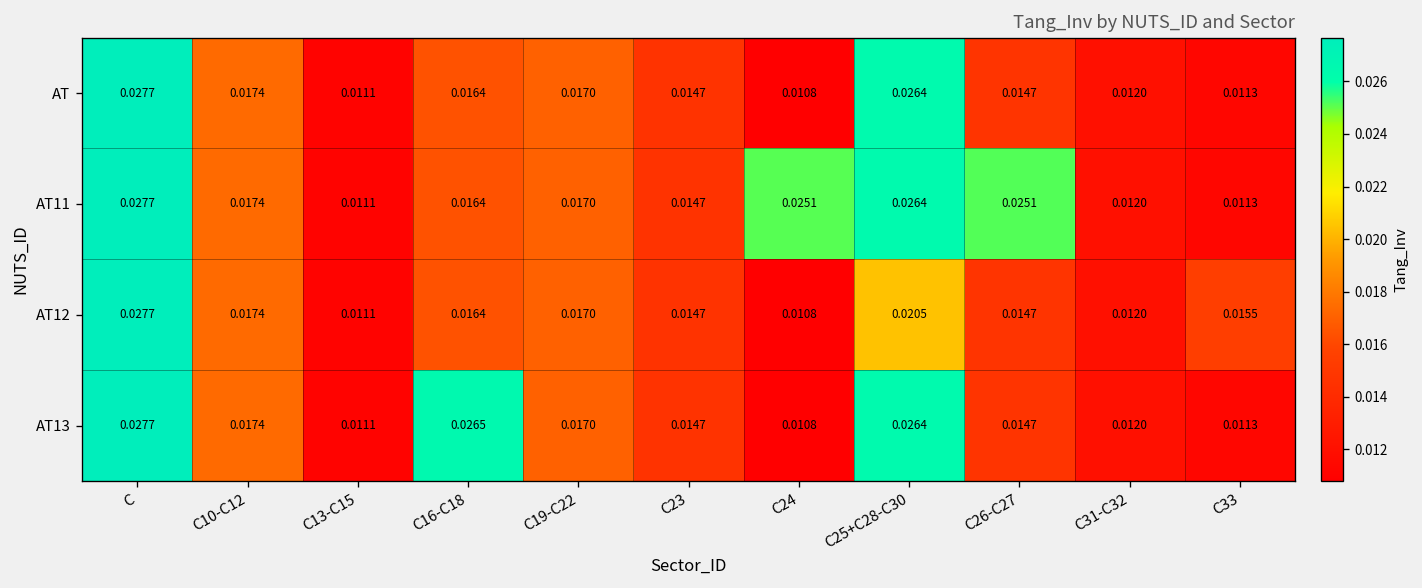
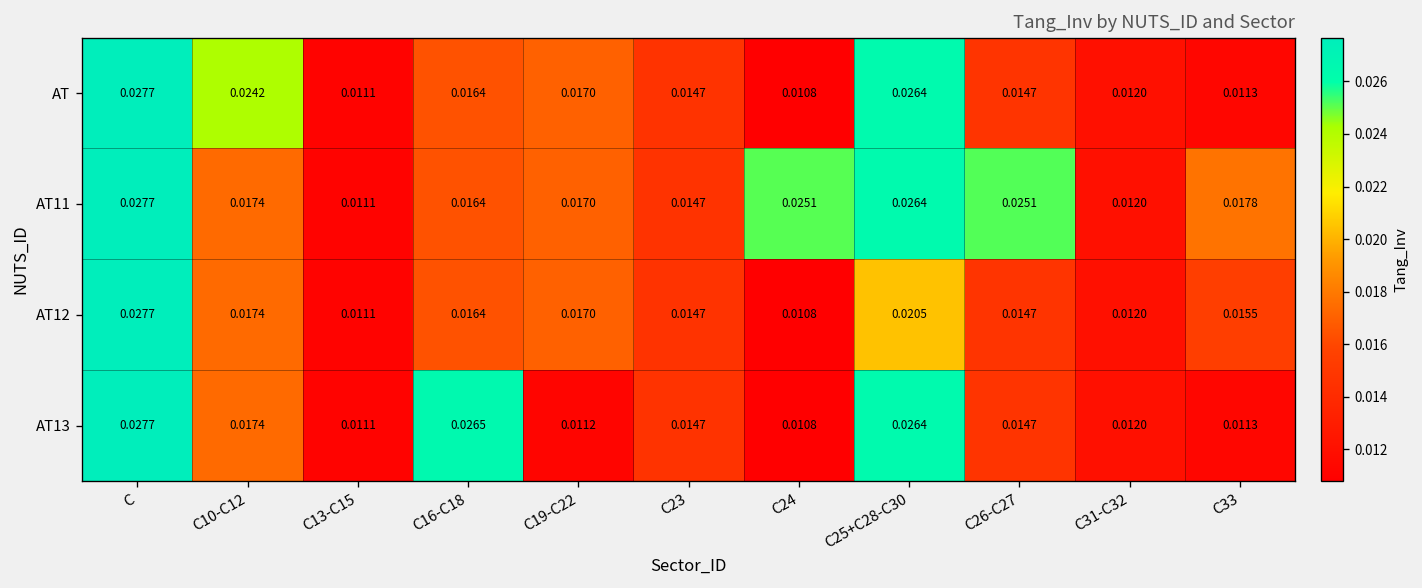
  {
    "AT": {
      "C": 0.0277,
-     "C10-C12": 0.0174,
+     "C10-C12": 0.0242,
      "C13-C15": 0.0111,
      "C16-C18": 0.0164,
      "C19-C22": 0.0170,
      "C23": 0.0147,
      "C24": 0.0108,
      "C25+C28-C30": 0.0264,
      "C26-C27": 0.0147,
      "C31-C32": 0.0120,
      "C33": 0.0113
    },
    "AT11": {
      "C": 0.0277,
      "C10-C12": 0.0174,
      "C13-C15": 0.0111,
      "C16-C18": 0.0164,
      "C19-C22": 0.0170,
      "C23": 0.0147,
      "C24": 0.0251,
      "C25+C28-C30": 0.0264,
      "C26-C27": 0.0251,
      "C31-C32": 0.0120,
-     "C33": 0.0113
+     "C33": 0.0178
    },
    "AT12": {
      "C": 0.0277,
      "C10-C12": 0.0174,
      "C13-C15": 0.0111,
      "C16-C18": 0.0164,
      "C19-C22": 0.0170,
      "C23": 0.0147,
      "C24": 0.0108,
      "C25+C28-C30": 0.0205,
      "C26-C27": 0.0147,
      "C31-C32": 0.0120,
      "C33": 0.0155
    },
    "AT13": {
      "C": 0.0277,
      "C10-C12": 0.0174,
      "C13-C15": 0.0111,
      "C16-C18": 0.0265,
-     "C19-C22": 0.0170,
+     "C19-C22": 0.0112,
      "C23": 0.0147,
      "C24": 0.0108,
      "C25+C28-C30": 0.0264,
      "C26-C27": 0.0147,
      "C31-C32": 0.0120,
      "C33": 0.0113
    }
  }
